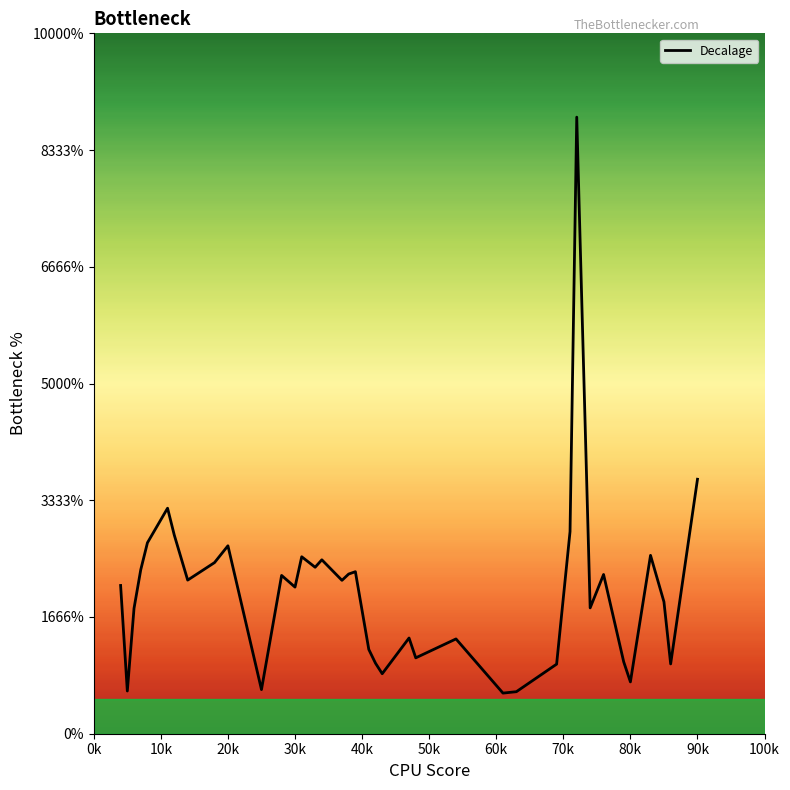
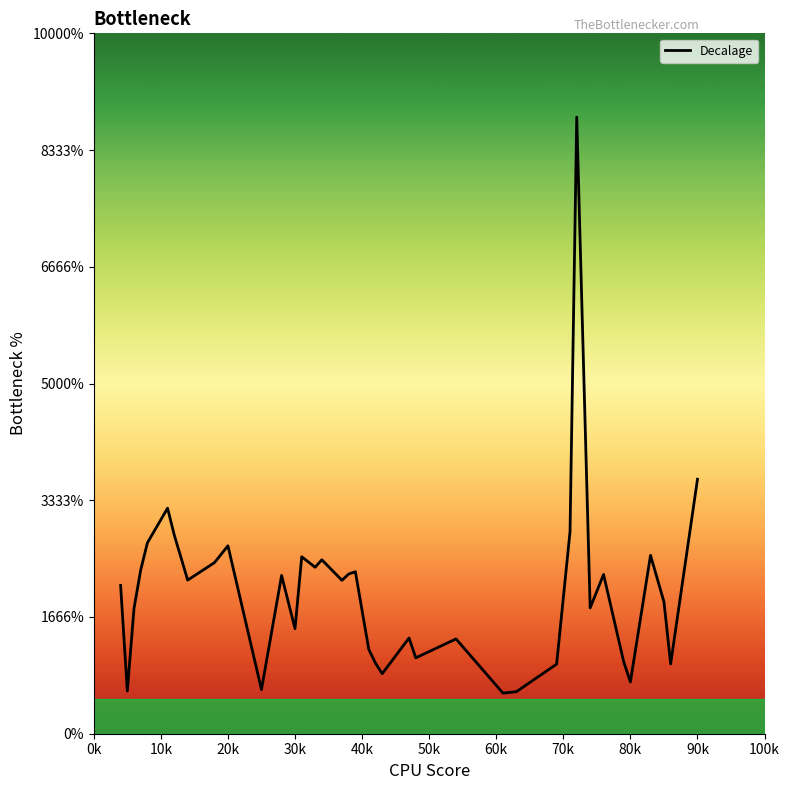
  {
    "20k": "2700%",
-   "30k": "2100%",
+   "30k": "1500%",
    "80k": "700%",
    "90k": "3600%"
  }
